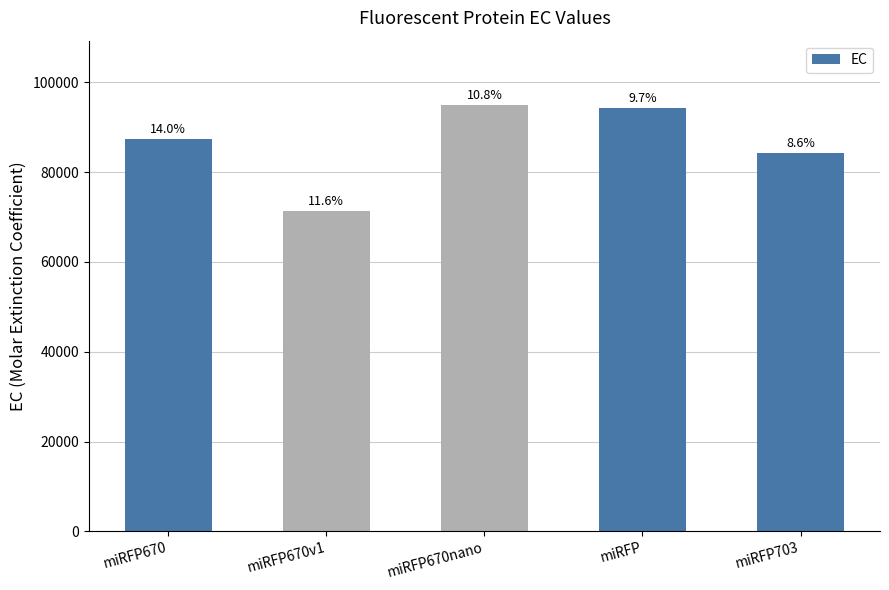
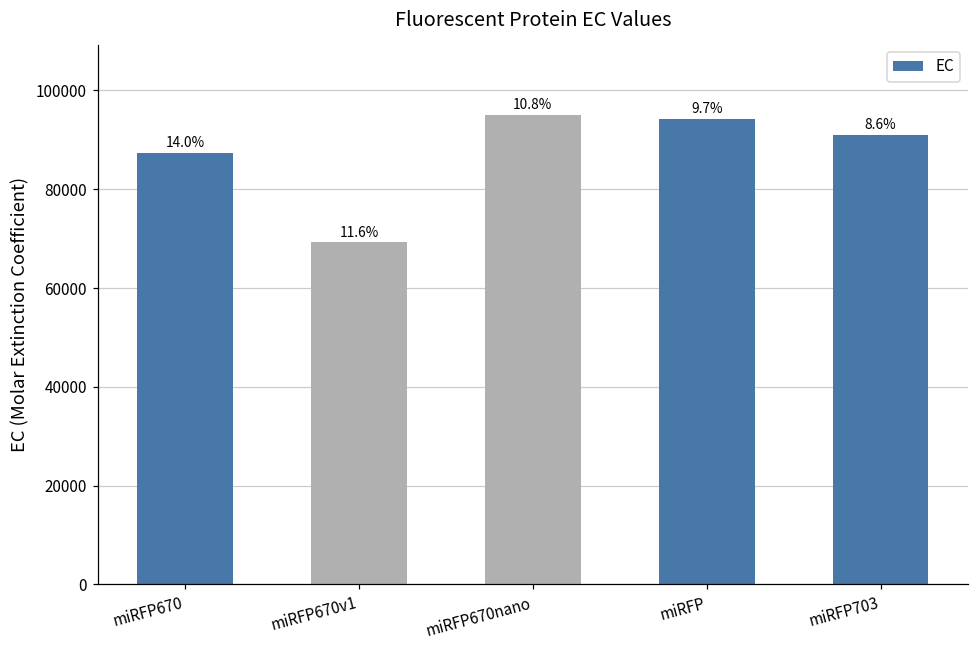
  {
-   "miRFP670v1": 71000,
-   "miRFP703": 84000
+   "miRFP670v1": 69000,
+   "miRFP703": 91000
  }
